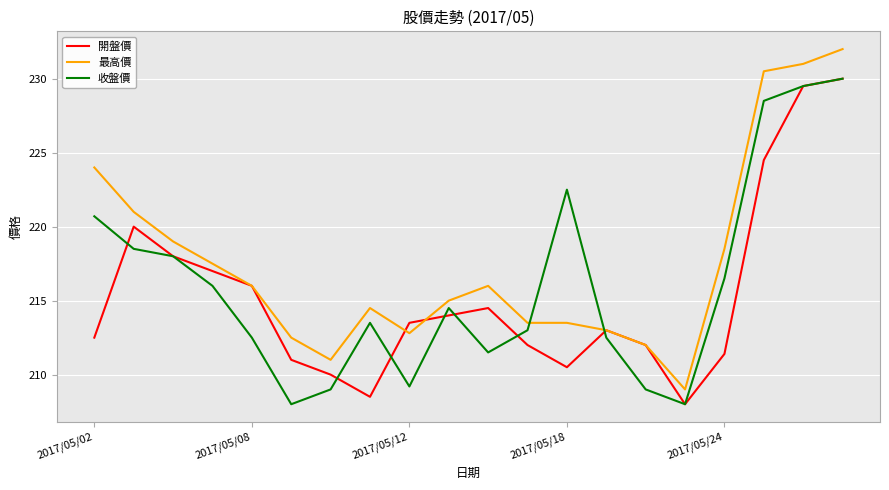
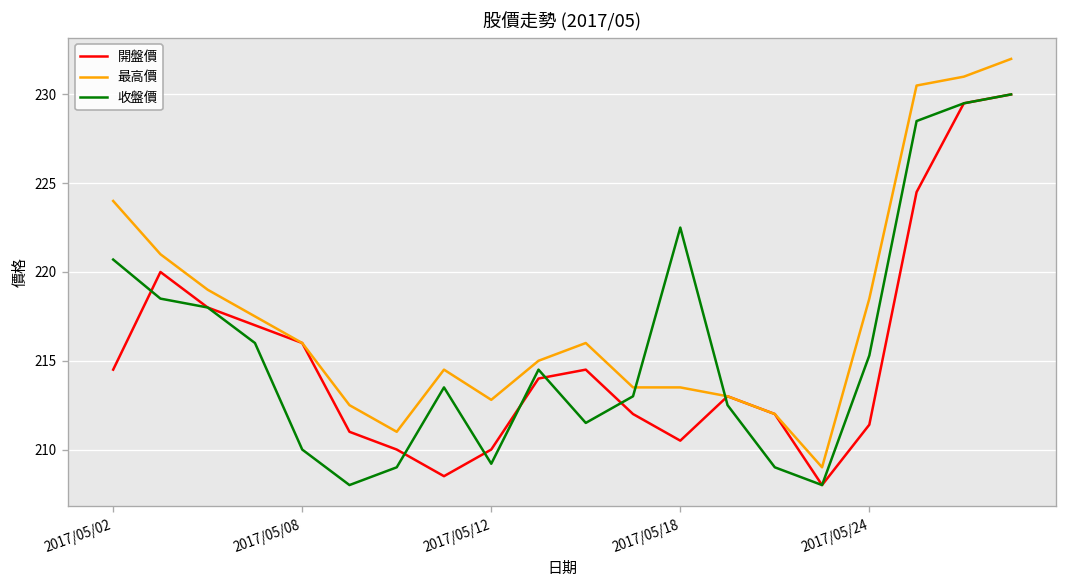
  {
    "開盤價": {
-     "2017/05/02": 212.5,
-     "2017/05/12": 213.5,
+     "2017/05/02": 214.5,
+     "2017/05/12": 210.0,
      "2017/05/18": 210.5,
      "2017/05/24": 211.4
    },
    "最高價": {
      "2017/05/02": 224.0,
      "2017/05/12": 212.8,
      "2017/05/18": 213.5,
      "2017/05/24": 218.5
    },
    "收盤價": {
      "2017/05/02": 220.7,
-     "2017/05/08": 212.5,
+     "2017/05/08": 210.0,
      "2017/05/12": 209.2,
      "2017/05/18": 222.5,
-     "2017/05/24": 216.5
+     "2017/05/24": 215.3
    }
  }
